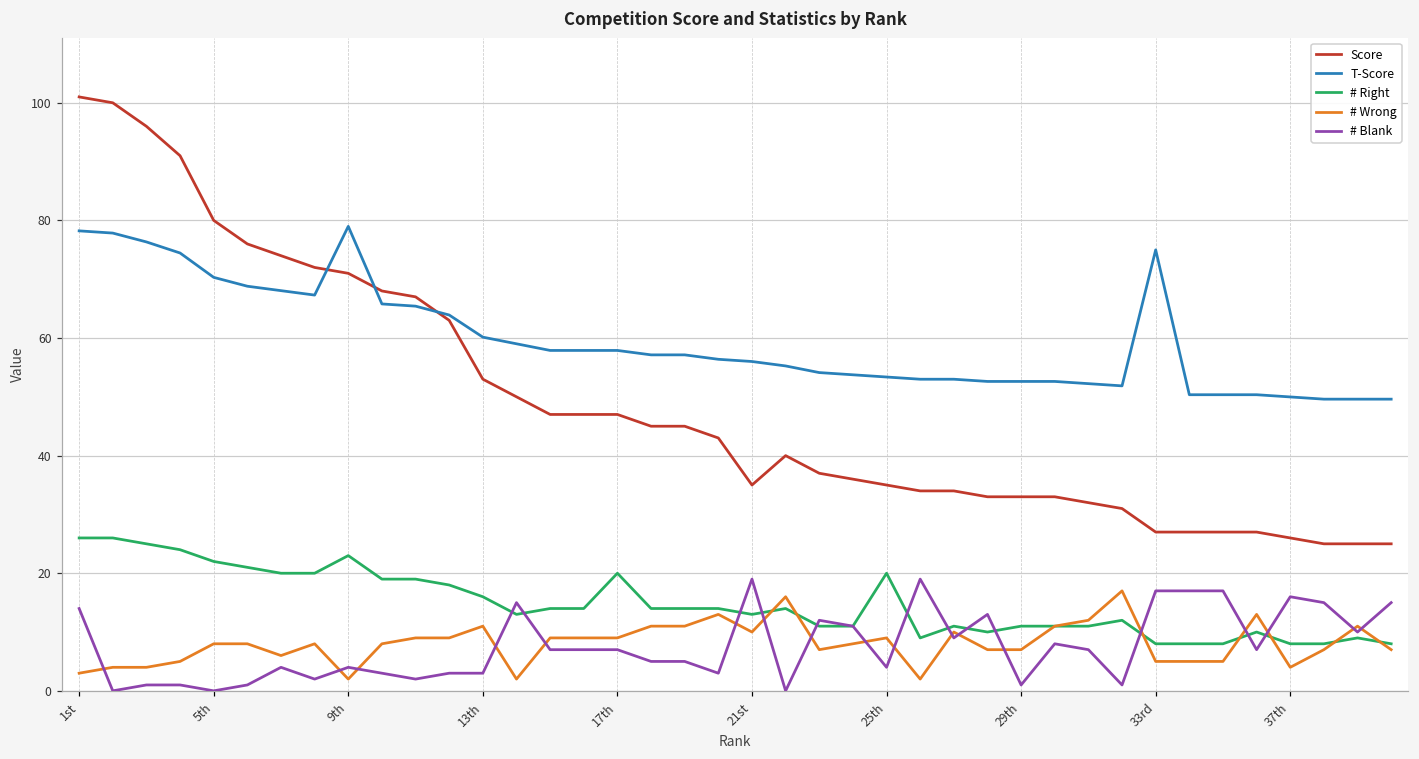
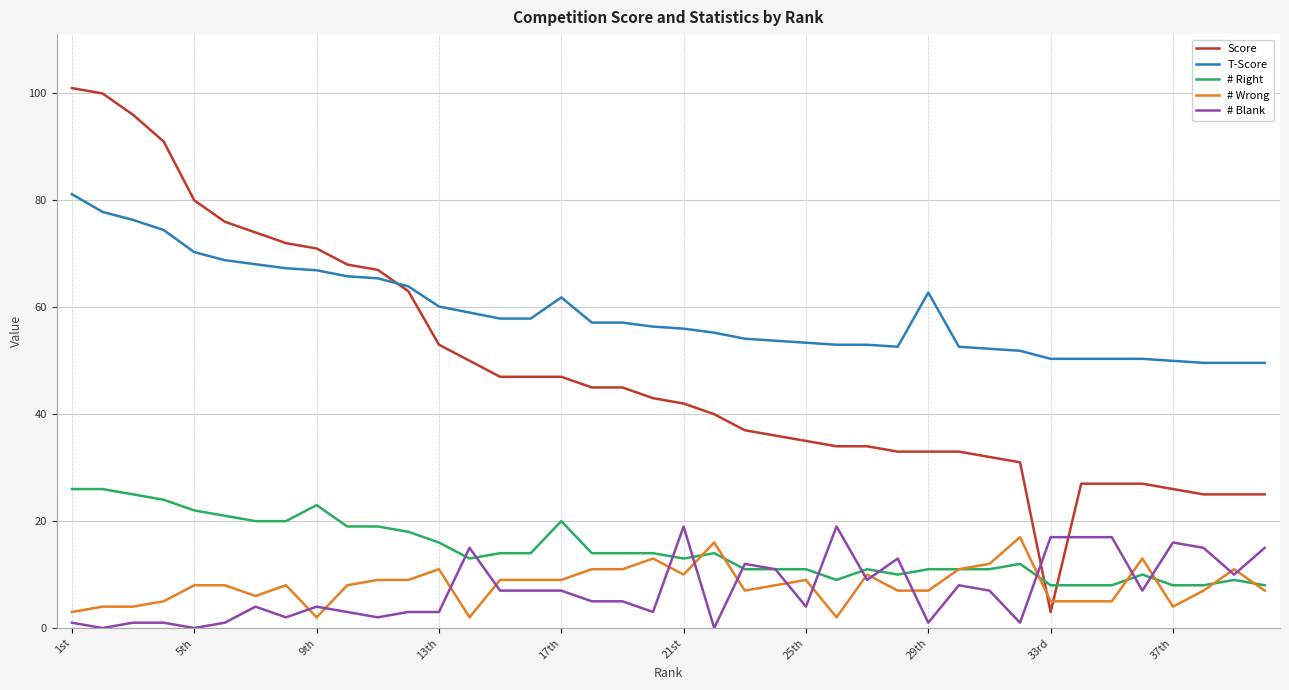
  {
    "Score": {
      "1st": 101,
      "5th": 80,
      "9th": 71,
      "13th": 53,
      "17th": 47,
-     "21st": 35,
+     "21st": 42,
      "25th": 35,
      "29th": 33,
-     "33rd": 27,
+     "33rd": 3,
      "37th": 26
    },
    "T-Score": {
-     "1st": 78,
+     "1st": 81,
      "5th": 70,
-     "9th": 79,
+     "9th": 67,
      "13th": 60,
-     "17th": 58,
+     "17th": 62,
      "21st": 56,
      "25th": 53,
-     "29th": 53,
-     "33rd": 75,
+     "29th": 63,
+     "33rd": 50,
      "37th": 50
    },
    "# Right": {
      "1st": 26,
      "5th": 22,
      "9th": 23,
      "13th": 16,
      "17th": 20,
      "21st": 13,
-     "25th": 20,
+     "25th": 11,
      "29th": 11,
      "33rd": 8,
      "37th": 8
    },
    "# Wrong": {
      "1st": 3,
      "5th": 8,
      "9th": 2,
      "13th": 11,
      "17th": 9,
      "21st": 10,
      "25th": 9,
      "29th": 7,
      "33rd": 5,
      "37th": 4
    },
    "# Blank": {
-     "1st": 14,
+     "1st": 1,
      "5th": 0,
      "9th": 4,
      "13th": 3,
      "17th": 7,
      "21st": 19,
      "25th": 4,
      "29th": 1,
      "33rd": 17,
      "37th": 16
    }
  }
